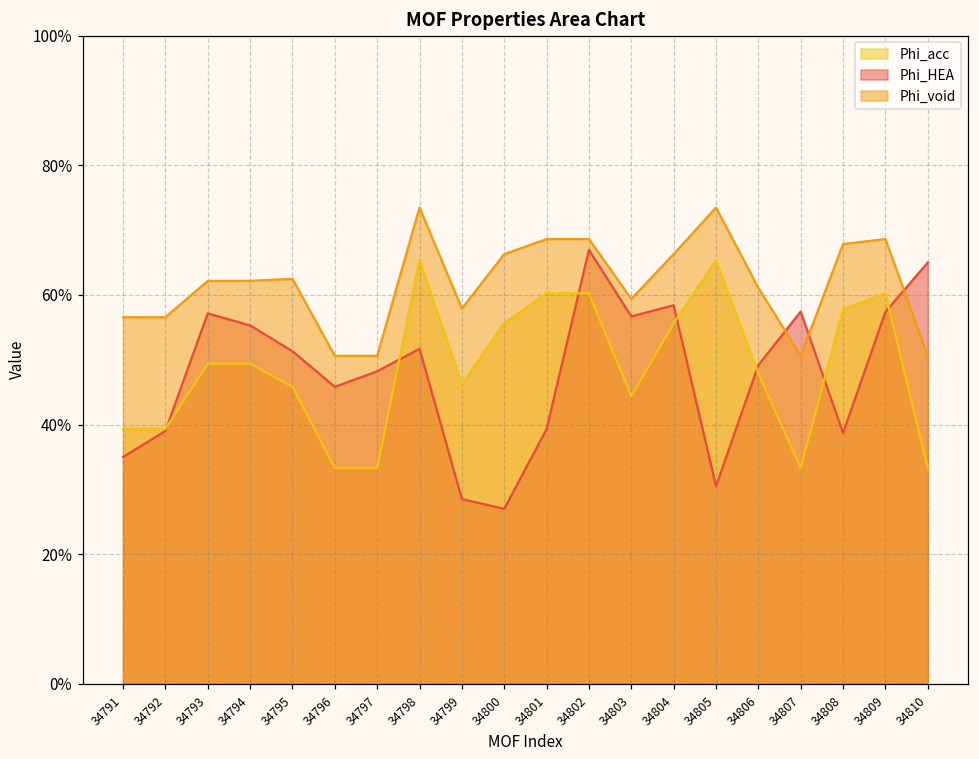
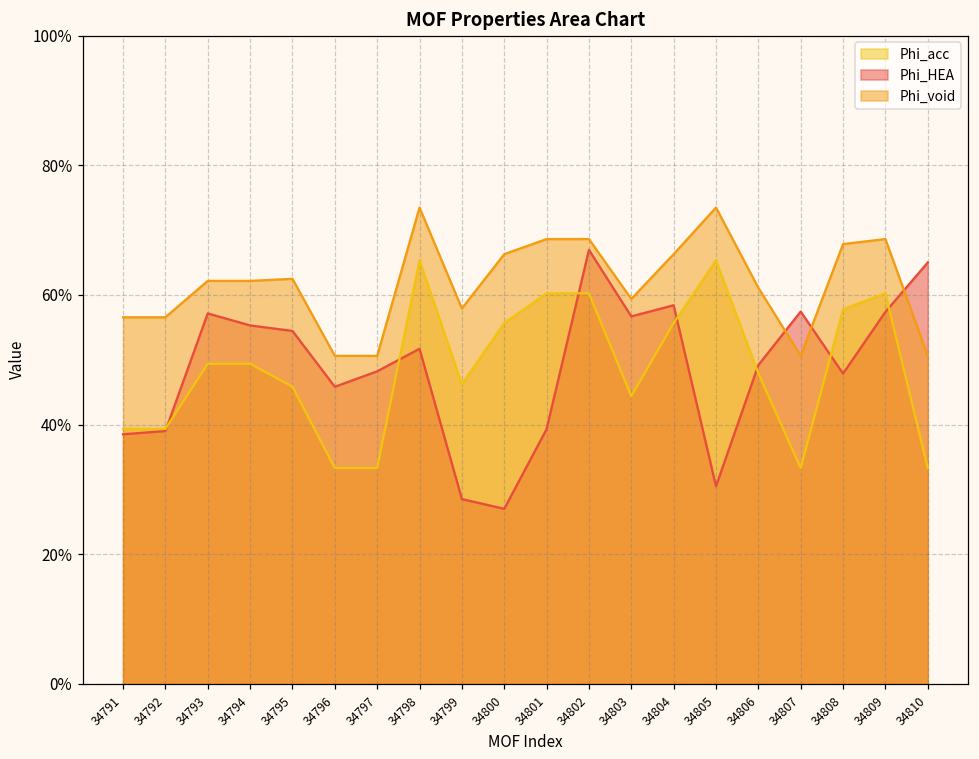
  {
    "Phi_HEA": {
-     "34791": "35%",
+     "34791": "39%",
      "34793": "57%",
      "34794": "55%",
-     "34795": "51%",
+     "34795": "54%",
      "34796": "46%",
      "34797": "48%",
      "34798": "52%",
      "34799": "29%",
      "34800": "27%",
      "34801": "39%",
      "34802": "67%",
      "34803": "57%",
      "34804": "58%",
      "34805": "30%",
      "34806": "49%",
      "34807": "57%",
-     "34808": "39%",
+     "34808": "48%",
      "34809": "57%",
      "34810": "65%"
    }
  }
